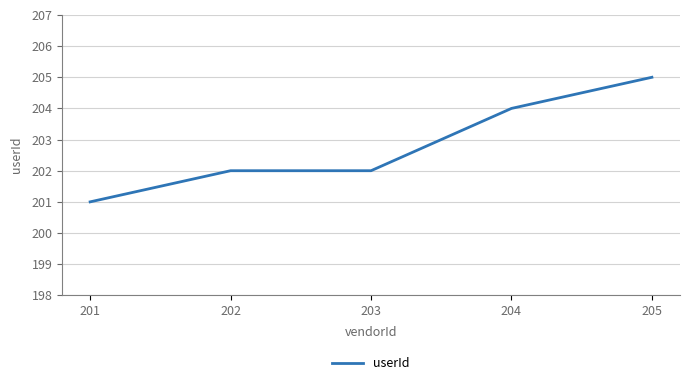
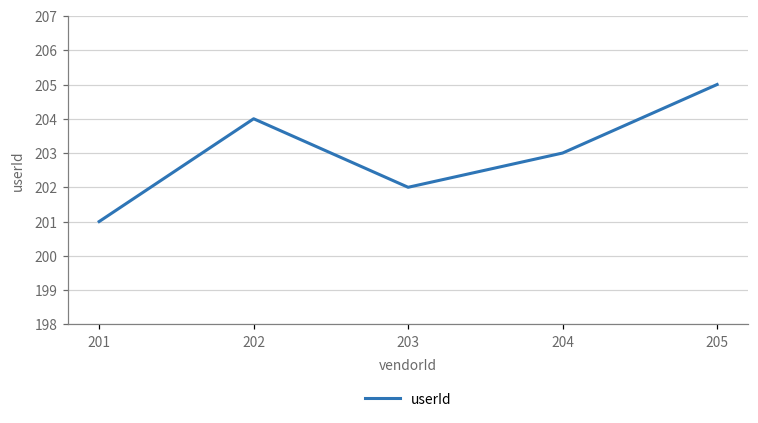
  {
    "201": 201,
-   "202": 202,
+   "202": 204,
    "203": 202,
-   "204": 204,
+   "204": 203,
    "205": 205
  }
